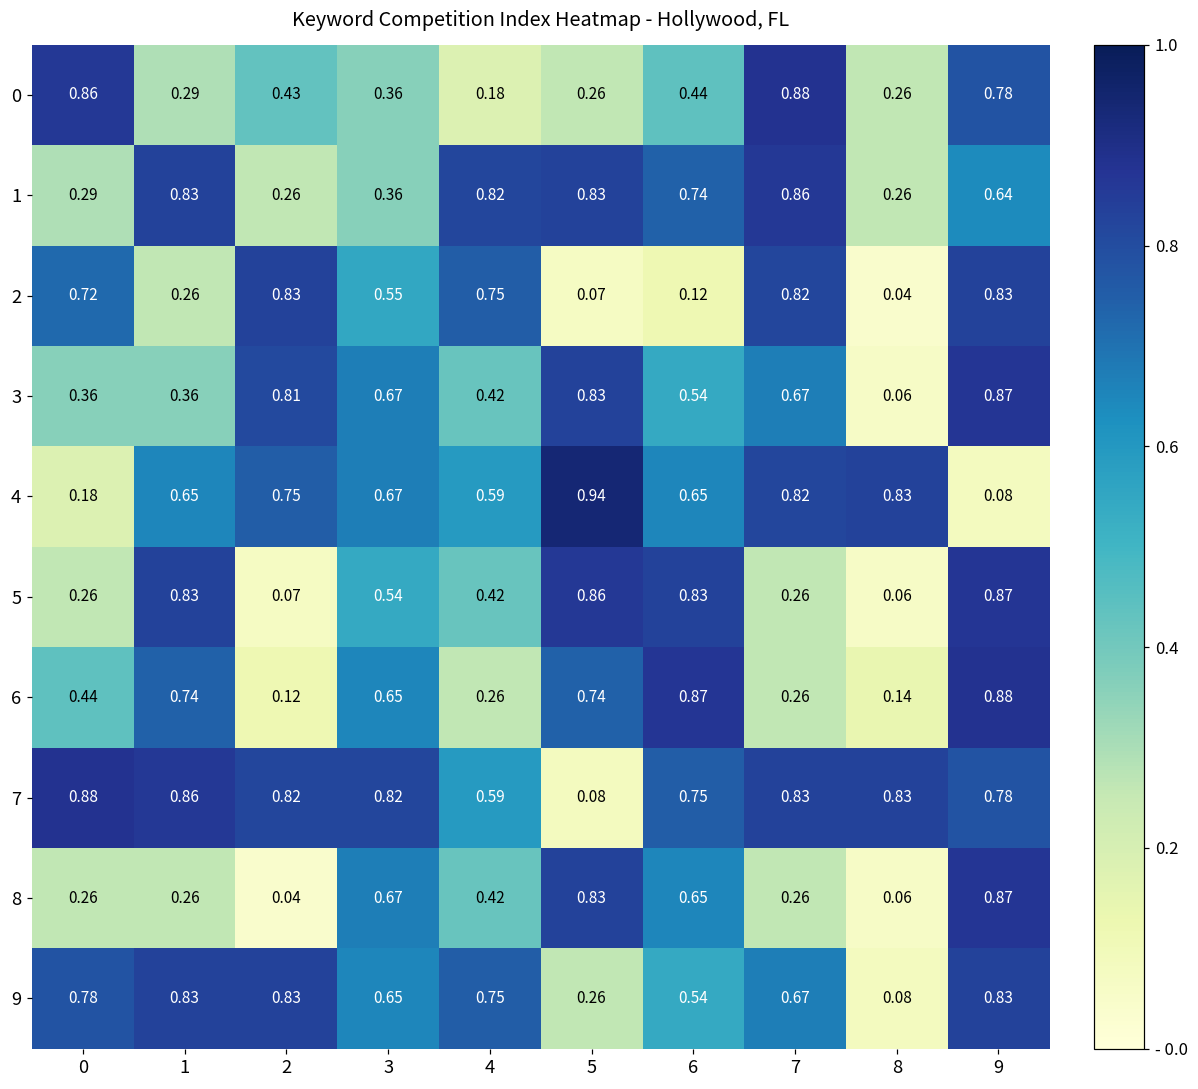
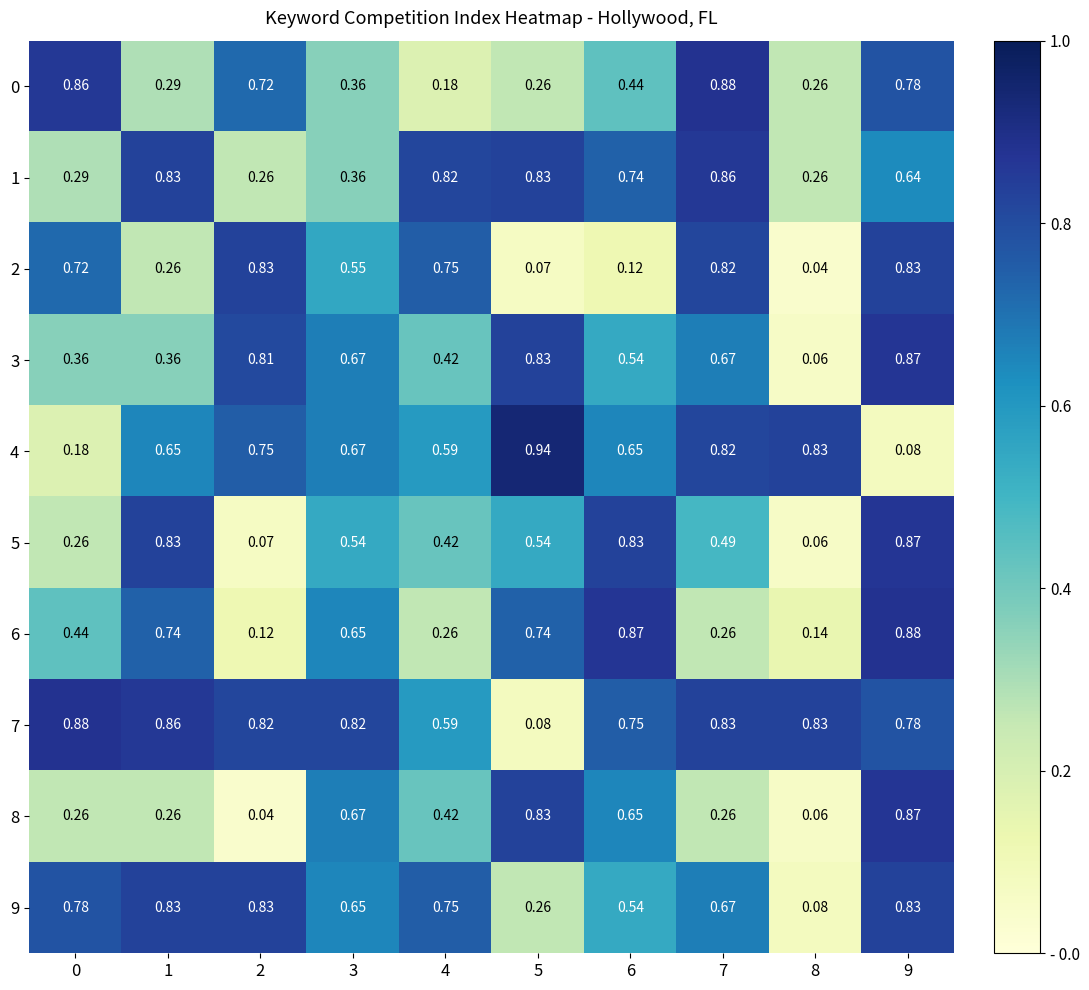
  {
    "0": {
      "0": 0.86,
      "1": 0.29,
-     "2": 0.43,
+     "2": 0.72,
      "3": 0.36,
      "4": 0.18,
      "5": 0.26,
      "6": 0.44,
      "7": 0.88,
      "8": 0.26,
      "9": 0.78
    },
    "1": {
      "0": 0.29,
      "1": 0.83,
      "2": 0.26,
      "3": 0.36,
      "4": 0.82,
      "5": 0.83,
      "6": 0.74,
      "7": 0.86,
      "8": 0.26,
      "9": 0.64
    },
    "2": {
      "0": 0.72,
      "1": 0.26,
      "2": 0.83,
      "3": 0.55,
      "4": 0.75,
      "5": 0.07,
      "6": 0.12,
      "7": 0.82,
      "8": 0.04,
      "9": 0.83
    },
    "3": {
      "0": 0.36,
      "1": 0.36,
      "2": 0.81,
      "3": 0.67,
      "4": 0.42,
      "5": 0.83,
      "6": 0.54,
      "7": 0.67,
      "8": 0.06,
      "9": 0.87
    },
    "4": {
      "0": 0.18,
      "1": 0.65,
      "2": 0.75,
      "3": 0.67,
      "4": 0.59,
      "5": 0.94,
      "6": 0.65,
      "7": 0.82,
      "8": 0.83,
      "9": 0.08
    },
    "5": {
      "0": 0.26,
      "1": 0.83,
      "2": 0.07,
      "3": 0.54,
      "4": 0.42,
-     "5": 0.86,
+     "5": 0.54,
      "6": 0.83,
-     "7": 0.26,
+     "7": 0.49,
      "8": 0.06,
      "9": 0.87
    },
    "6": {
      "0": 0.44,
      "1": 0.74,
      "2": 0.12,
      "3": 0.65,
      "4": 0.26,
      "5": 0.74,
      "6": 0.87,
      "7": 0.26,
      "8": 0.14,
      "9": 0.88
    },
    "7": {
      "0": 0.88,
      "1": 0.86,
      "2": 0.82,
      "3": 0.82,
      "4": 0.59,
      "5": 0.08,
      "6": 0.75,
      "7": 0.83,
      "8": 0.83,
      "9": 0.78
    },
    "8": {
      "0": 0.26,
      "1": 0.26,
      "2": 0.04,
      "3": 0.67,
      "4": 0.42,
      "5": 0.83,
      "6": 0.65,
      "7": 0.26,
      "8": 0.06,
      "9": 0.87
    },
    "9": {
      "0": 0.78,
      "1": 0.83,
      "2": 0.83,
      "3": 0.65,
      "4": 0.75,
      "5": 0.26,
      "6": 0.54,
      "7": 0.67,
      "8": 0.08,
      "9": 0.83
    }
  }
